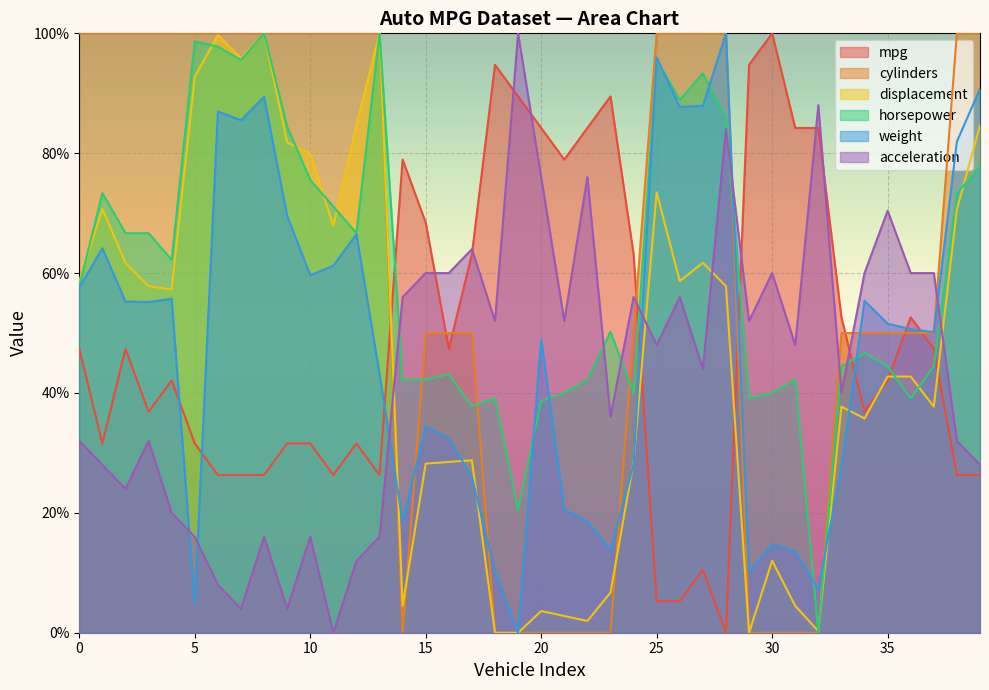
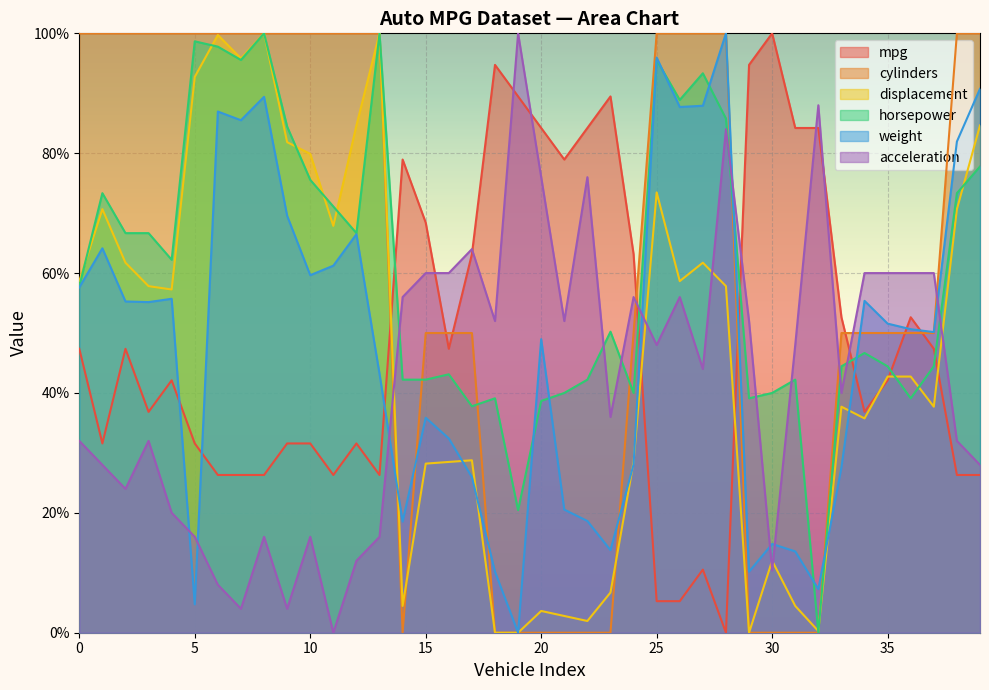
  {
    "horsepower": {
      "5": "99%",
      "10": "76%",
      "15": "42%",
      "20": "39%",
      "30": "40%",
      "35": "44%"
    },
    "weight": {
      "5": "5%",
      "10": "60%",
-     "15": "34%",
+     "15": "36%",
      "20": "49%",
      "30": "15%",
      "35": "52%"
    },
    "acceleration": {
      "0": "32%",
      "5": "16%",
      "10": "16%",
      "15": "60%",
      "20": "76%",
      "25": "48%",
-     "30": "60%",
-     "35": "70%"
+     "30": "10%",
+     "35": "60%"
    }
  }
